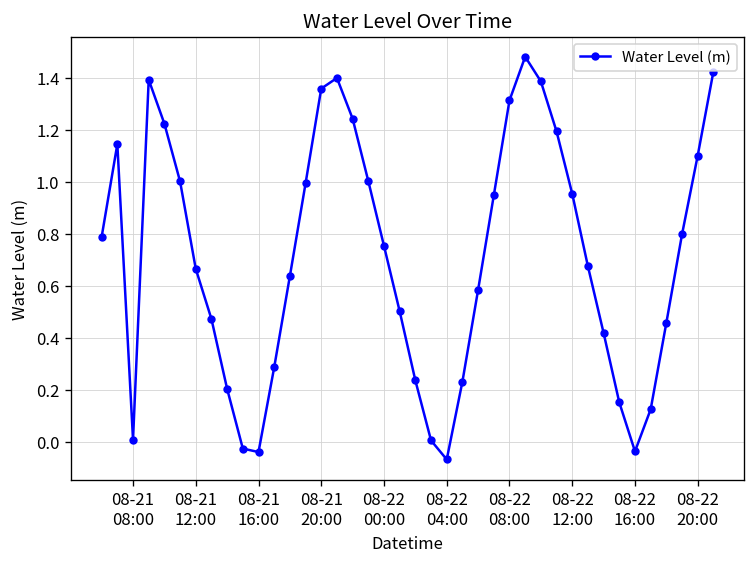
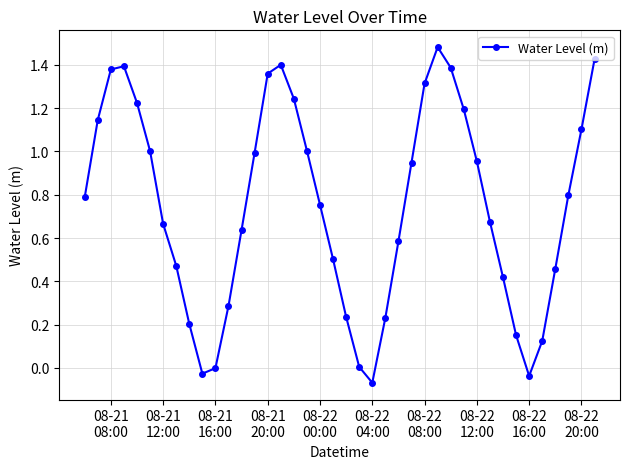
  {
-   "08-21 08:00": 0.01,
+   "08-21 08:00": 1.38,
    "08-21 12:00": 0.67,
-   "08-21 16:00": -0.04,
+   "08-21 16:00": 0.00,
    "08-21 20:00": 1.36,
    "08-22 00:00": 0.75,
    "08-22 04:00": -0.07,
    "08-22 08:00": 1.31,
    "08-22 12:00": 0.95,
    "08-22 16:00": -0.04,
    "08-22 20:00": 1.10
  }
